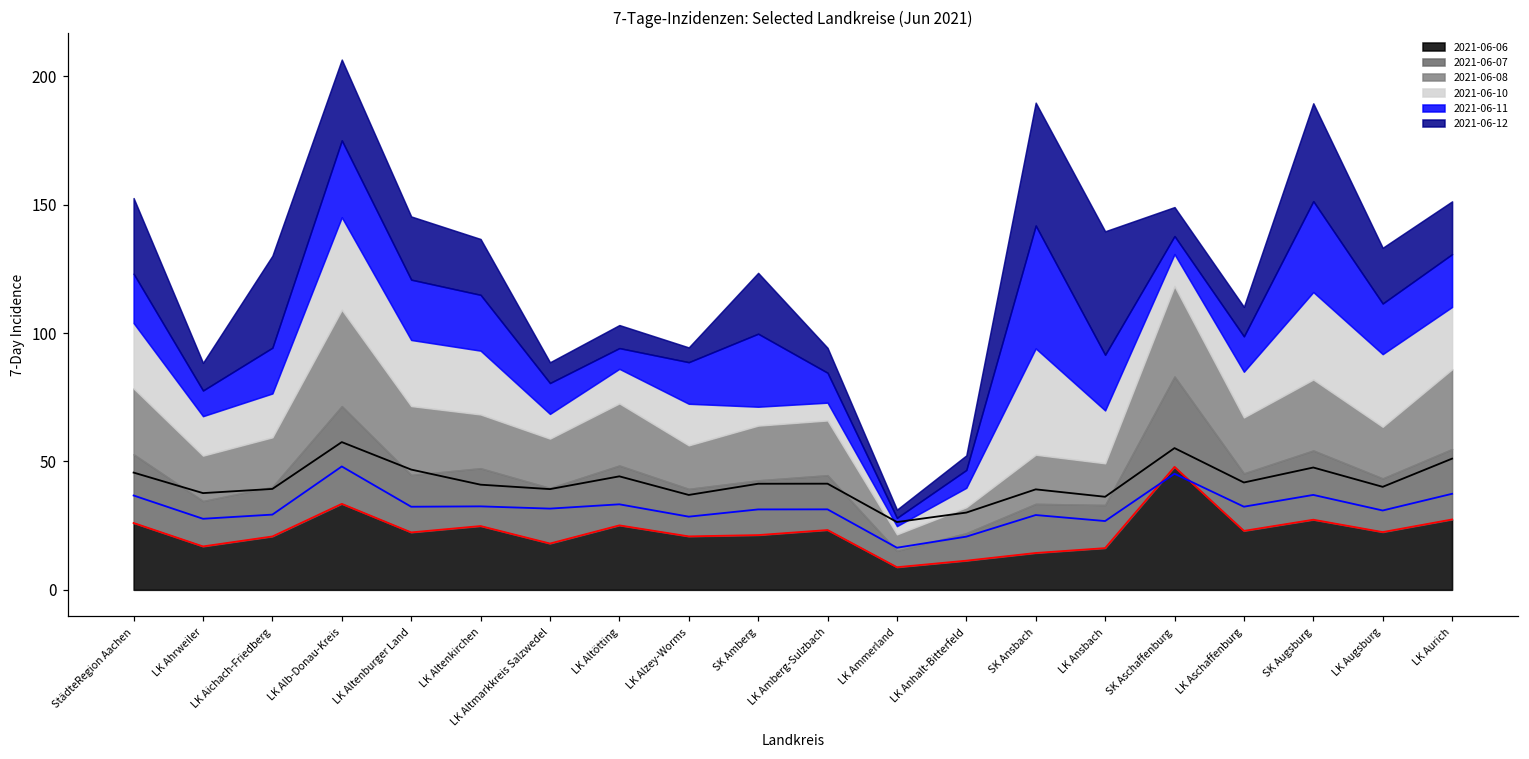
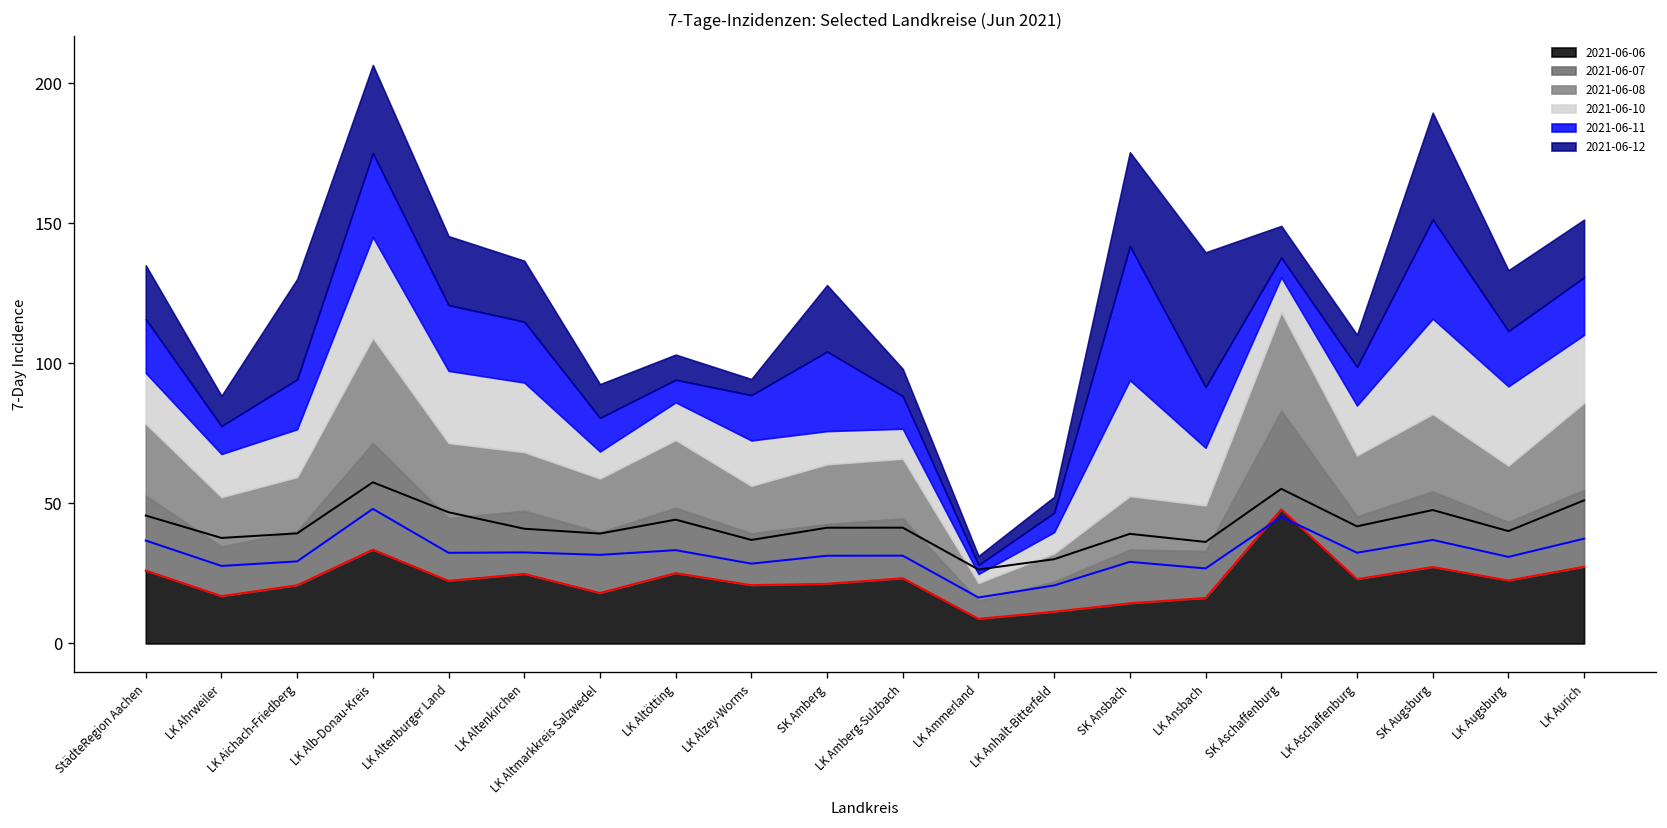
  {
    "2021-06-10": {
-     "StädteRegion Aachen": 25,
+     "StädteRegion Aachen": 18,
      "LK Ahrweiler": 15,
      "LK Aichach-Friedberg": 17,
      "LK Alb-Donau-Kreis": 36,
      "LK Altenburger Land": 26,
      "LK Altenkirchen": 25,
      "LK Altmarkkreis Salzwedel": 10,
      "LK Altötting": 13,
      "LK Alzey-Worms": 16,
-     "SK Amberg": 7,
-     "LK Amberg-Sulzbach": 7,
+     "SK Amberg": 12,
+     "LK Amberg-Sulzbach": 11,
      "LK Ammerland": 3,
      "LK Anhalt-Bitterfeld": 8,
      "SK Ansbach": 41,
      "LK Ansbach": 21,
      "SK Aschaffenburg": 12,
      "LK Aschaffenburg": 18,
      "SK Augsburg": 34,
      "LK Augsburg": 28,
      "LK Aurich": 24
    },
    "2021-06-12": {
-     "StädteRegion Aachen": 29,
+     "StädteRegion Aachen": 19,
      "LK Ahrweiler": 11,
      "LK Aichach-Friedberg": 36,
      "LK Alb-Donau-Kreis": 31,
      "LK Altenburger Land": 25,
      "LK Altenkirchen": 22,
-     "LK Altmarkkreis Salzwedel": 8,
+     "LK Altmarkkreis Salzwedel": 12,
      "LK Altötting": 9,
      "LK Alzey-Worms": 6,
      "SK Amberg": 24,
      "LK Amberg-Sulzbach": 10,
      "LK Ammerland": 3,
      "LK Anhalt-Bitterfeld": 6,
-     "SK Ansbach": 48,
+     "SK Ansbach": 33,
      "LK Ansbach": 48,
      "SK Aschaffenburg": 11,
      "LK Aschaffenburg": 11,
      "SK Augsburg": 38,
      "LK Augsburg": 22,
      "LK Aurich": 21
    }
  }
